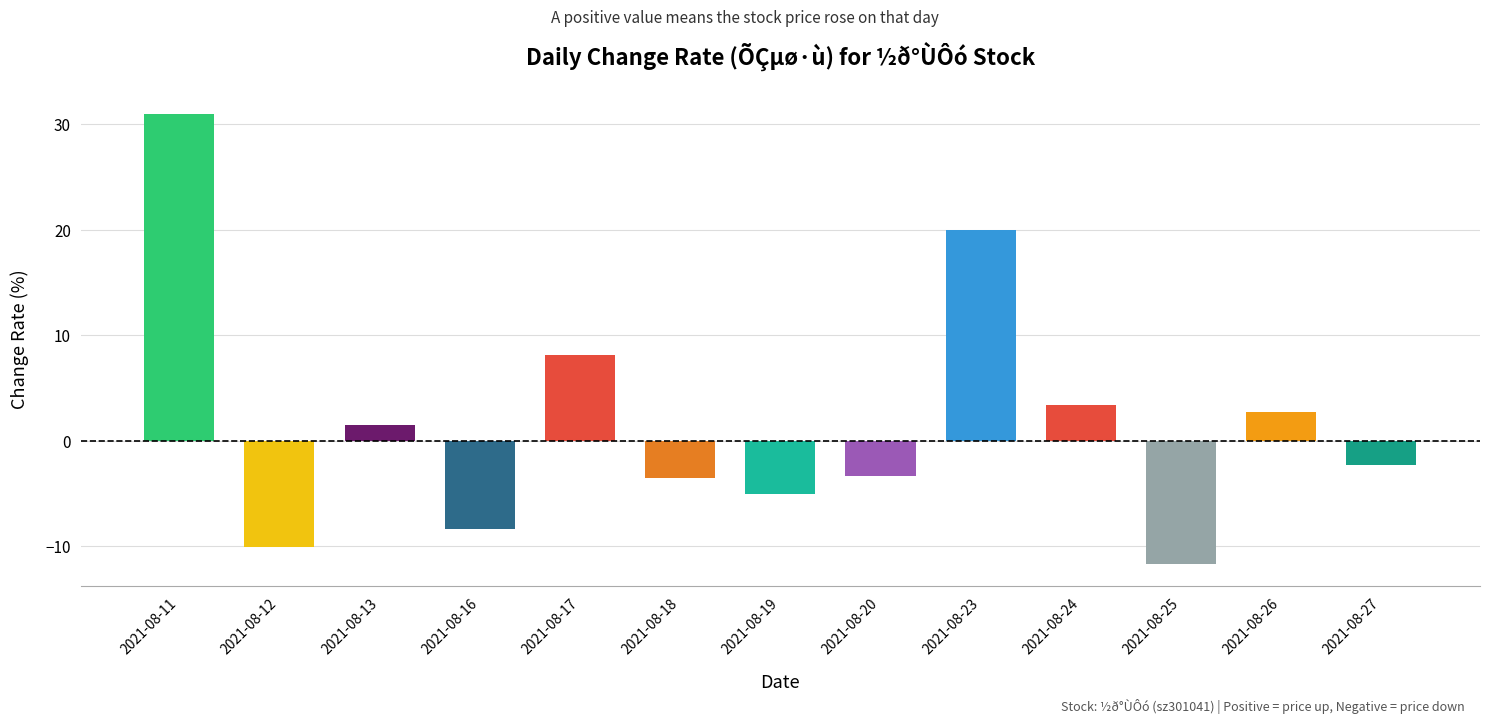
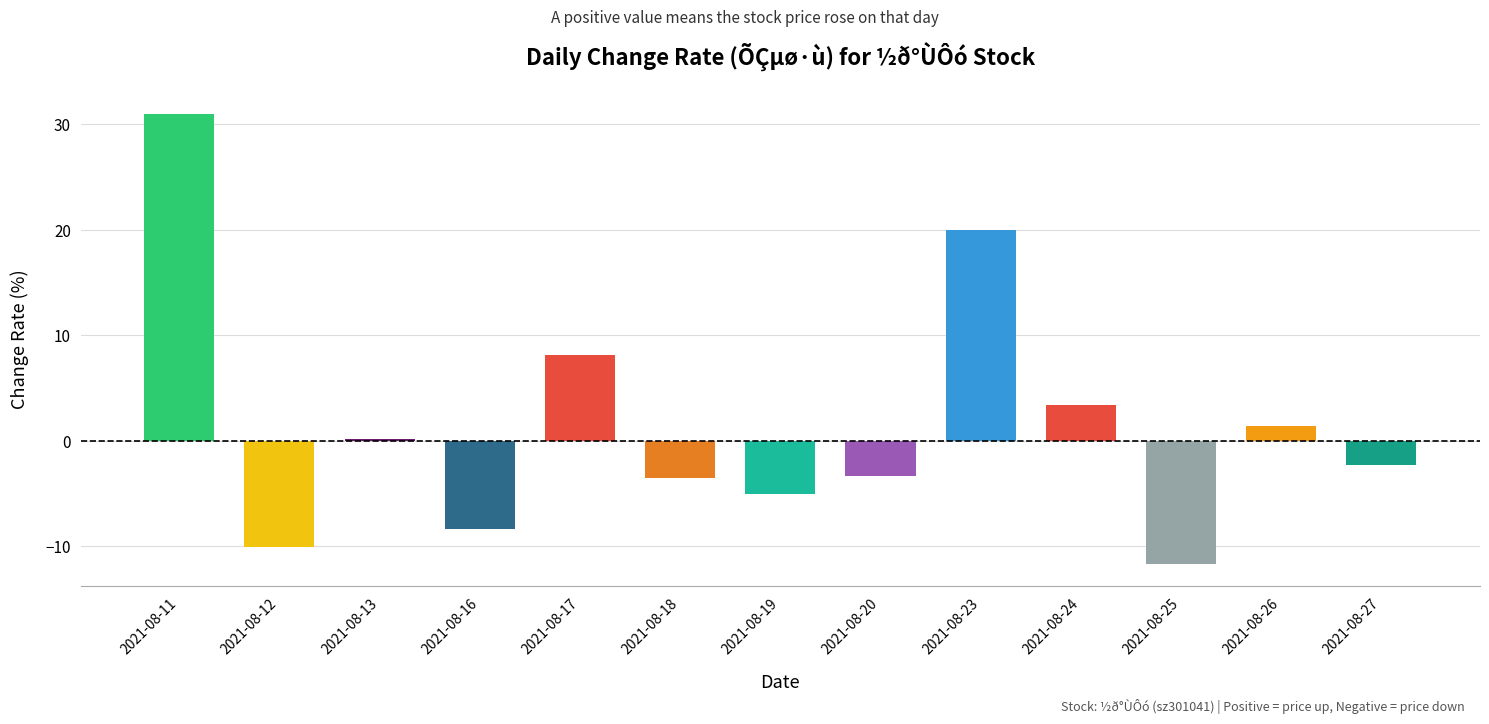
  {
    "2021-08-11": 31.0,
    "2021-08-12": -10.1,
-   "2021-08-13": 1.5,
+   "2021-08-13": 0.2,
    "2021-08-16": -8.3,
    "2021-08-17": 8.2,
    "2021-08-18": -3.5,
    "2021-08-19": -5.0,
    "2021-08-20": -3.3,
    "2021-08-23": 20.0,
    "2021-08-24": 3.4,
    "2021-08-25": -11.7,
-   "2021-08-26": 2.8,
+   "2021-08-26": 1.4,
    "2021-08-27": -2.3
  }
